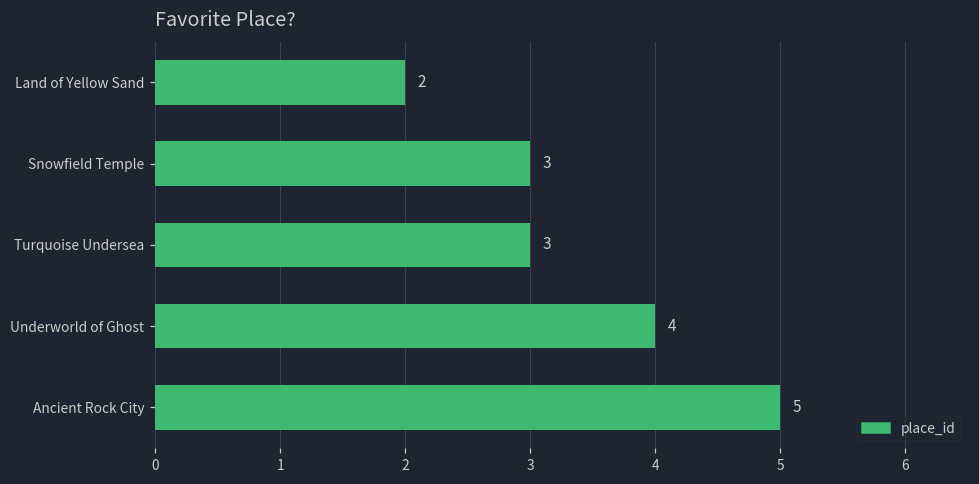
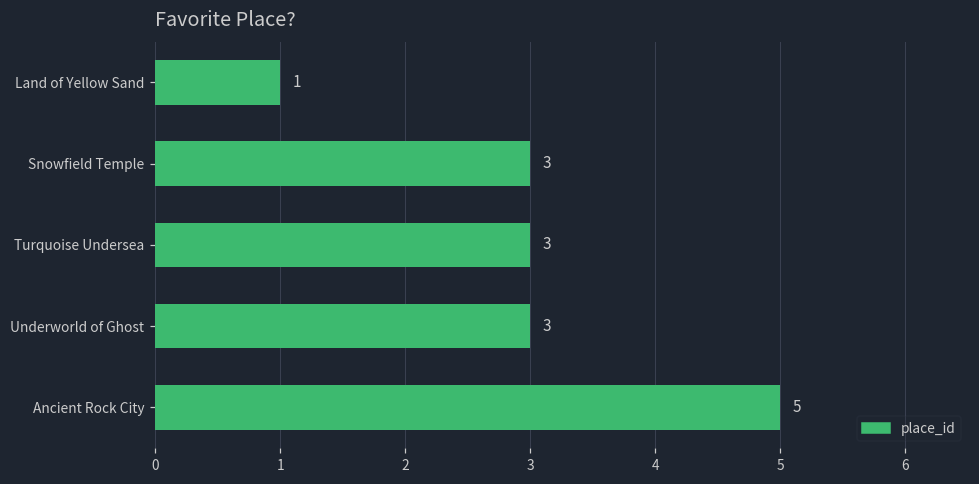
  {
-   "Land of Yellow Sand": 2,
+   "Land of Yellow Sand": 1,
    "Snowfield Temple": 3,
    "Turquoise Undersea": 3,
-   "Underworld of Ghost": 4,
+   "Underworld of Ghost": 3,
    "Ancient Rock City": 5
  }
